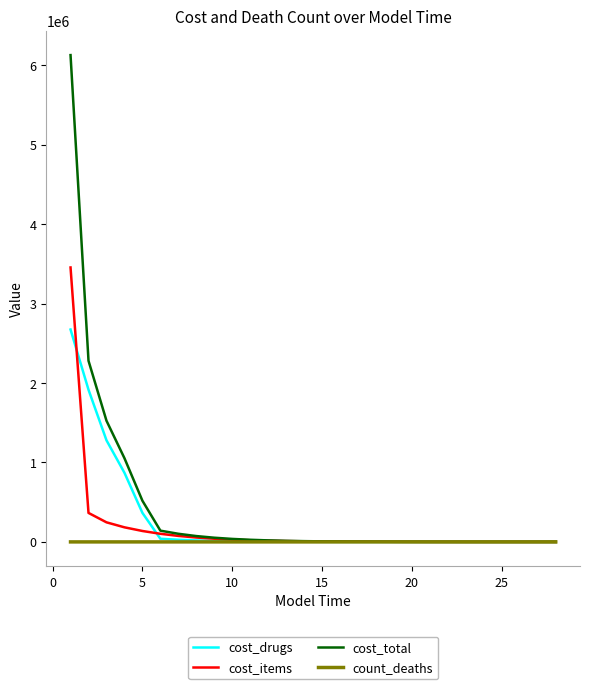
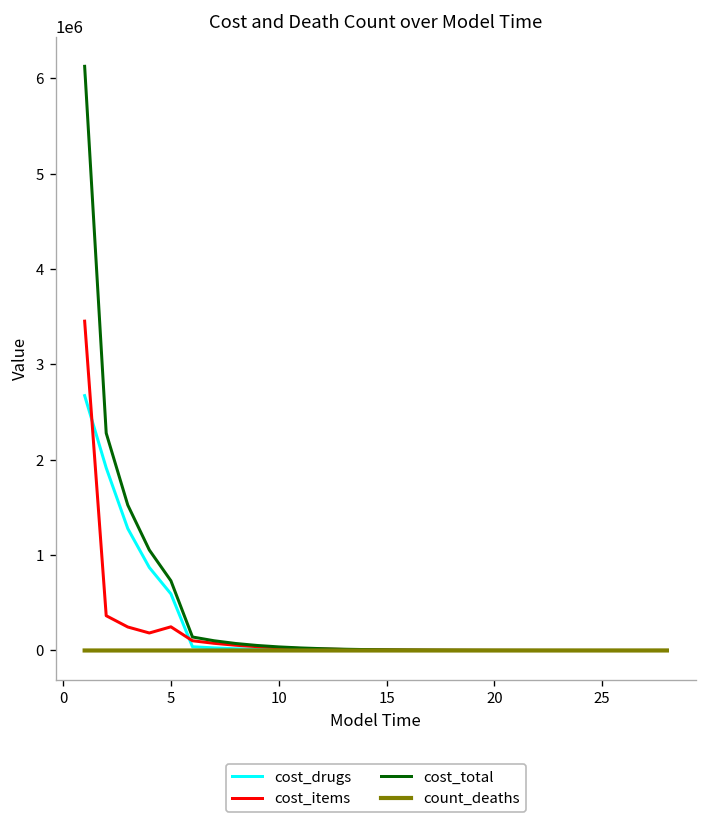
  {
    "cost_drugs": {
-     "5": 400000
+     "5": 600000
    },
    "cost_items": {
-     "5": 100000
+     "5": 200000
    },
    "cost_total": {
-     "5": 500000
+     "5": 700000
    },
    "count_deaths": {
      "5": 0
    }
  }
